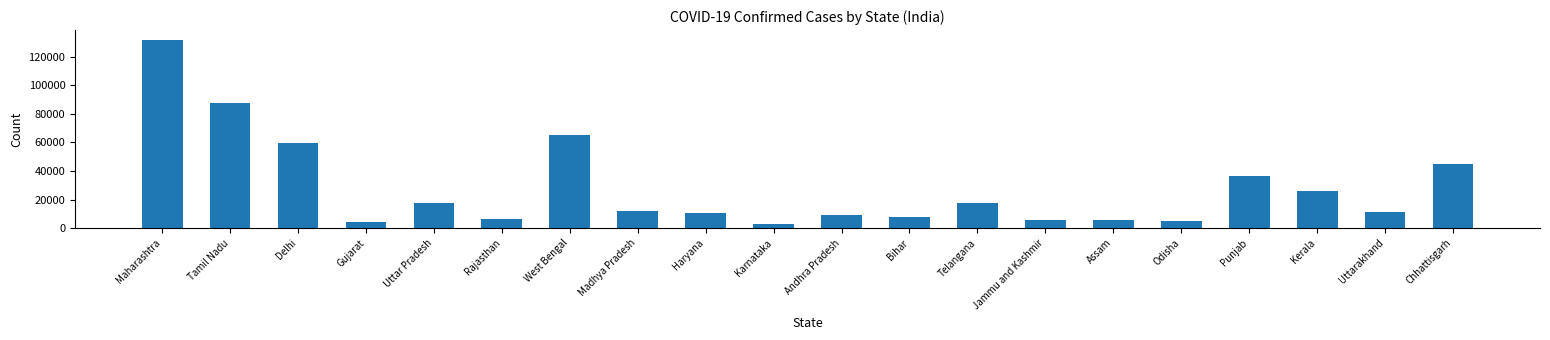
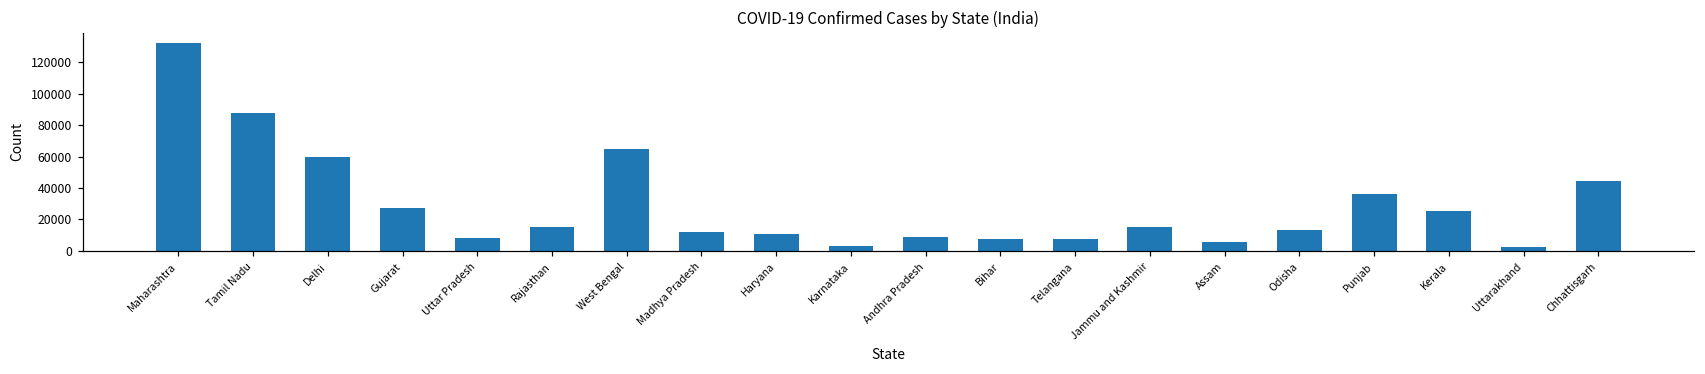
  {
    "Maharashtra": 132000,
    "Tamil Nadu": 88000,
    "Delhi": 60000,
-   "Gujarat": 4000,
-   "Uttar Pradesh": 18000,
-   "Rajasthan": 6000,
+   "Gujarat": 27000,
+   "Uttar Pradesh": 8000,
+   "Rajasthan": 15000,
    "West Bengal": 65000,
    "Madhya Pradesh": 12000,
    "Haryana": 11000,
    "Karnataka": 3000,
    "Andhra Pradesh": 9000,
    "Bihar": 8000,
-   "Telangana": 18000,
-   "Jammu and Kashmir": 6000,
+   "Telangana": 8000,
+   "Jammu and Kashmir": 15000,
    "Assam": 6000,
-   "Odisha": 5000,
+   "Odisha": 13000,
    "Punjab": 36000,
    "Kerala": 26000,
-   "Uttarakhand": 11000,
+   "Uttarakhand": 2000,
    "Chhattisgarh": 45000
  }
